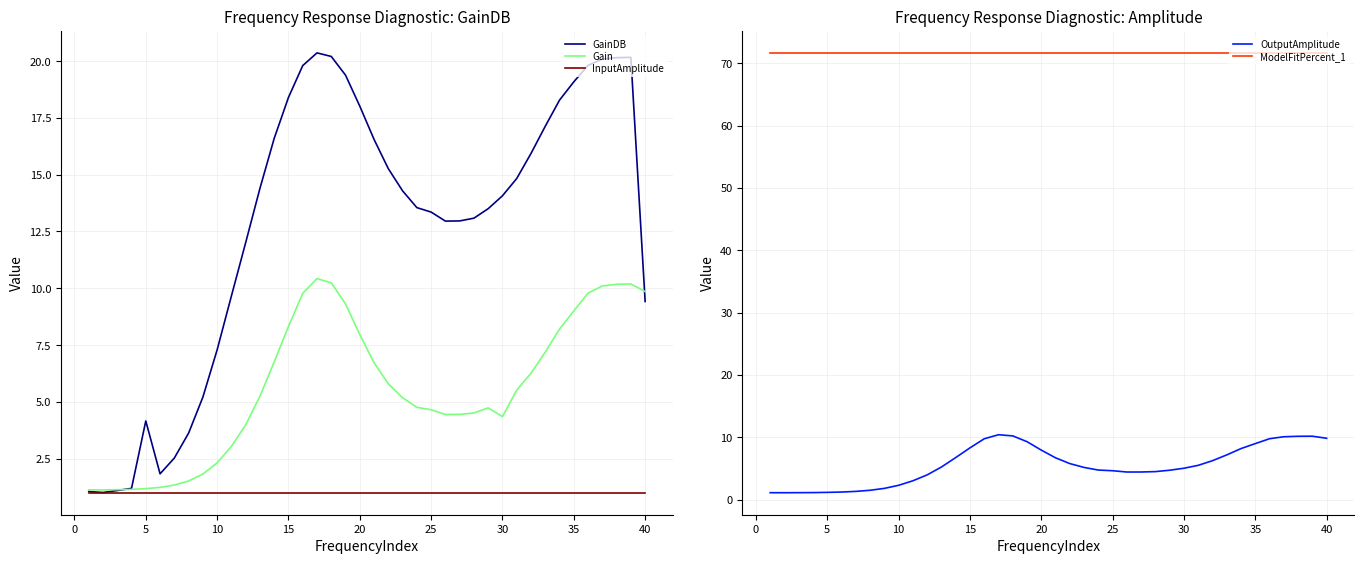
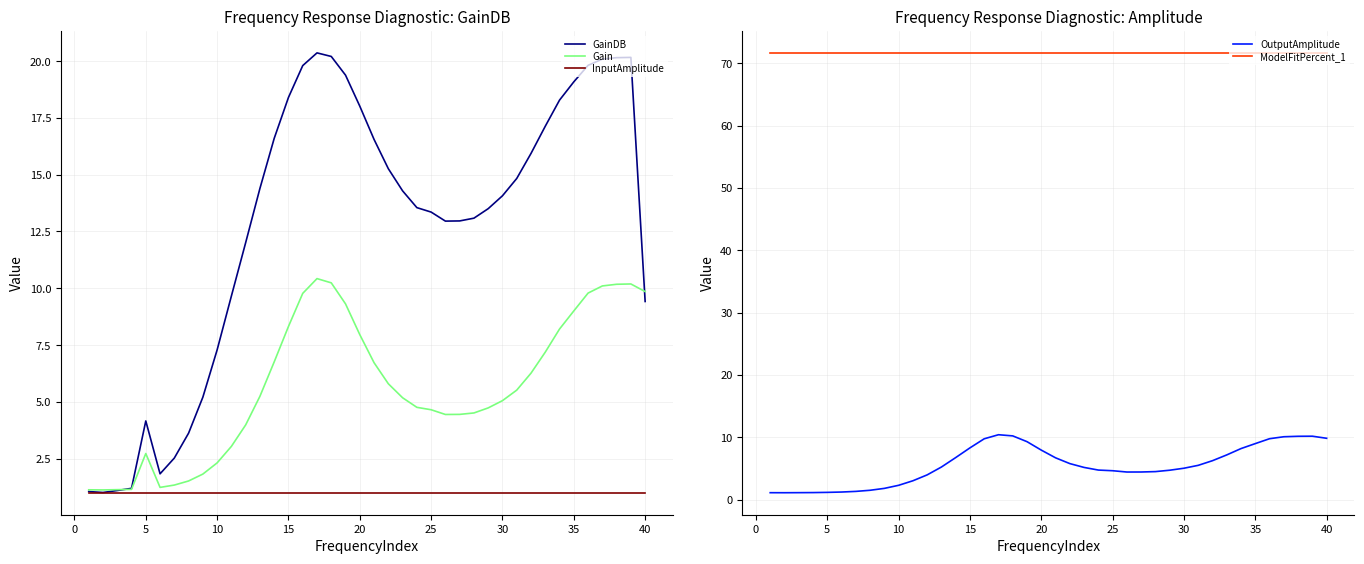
  {
    "Frequency Response Diagnostic: GainDB": {
      "GainDB": {
        "5": 4.2,
        "10": 7.3,
        "15": 18.4,
        "20": 18.0,
        "25": 13.4,
        "30": 14.1,
        "35": 19.1,
        "40": 9.4
      },
      "Gain": {
-       "5": 1.2,
+       "5": 2.7,
        "10": 2.3,
        "15": 8.3,
        "20": 8.0,
        "25": 4.7,
-       "30": 4.3,
+       "30": 5.1,
        "35": 9.0,
        "40": 9.9
      },
      "InputAmplitude": {
        "5": 1.0,
        "10": 1.0,
        "15": 1.0,
        "20": 1.0,
        "25": 1.0,
        "30": 1.0,
        "35": 1.0,
        "40": 1.0
      }
    },
    "Frequency Response Diagnostic: Amplitude": {
      "OutputAmplitude": {
        "5": 1,
        "10": 2,
        "15": 8,
        "20": 8,
        "25": 5,
        "30": 5,
        "35": 9,
        "40": 10
      },
      "ModelFitPercent_1": {
        "5": 72,
        "10": 72,
        "15": 72,
        "20": 72,
        "25": 72,
        "30": 72
      }
    }
  }
